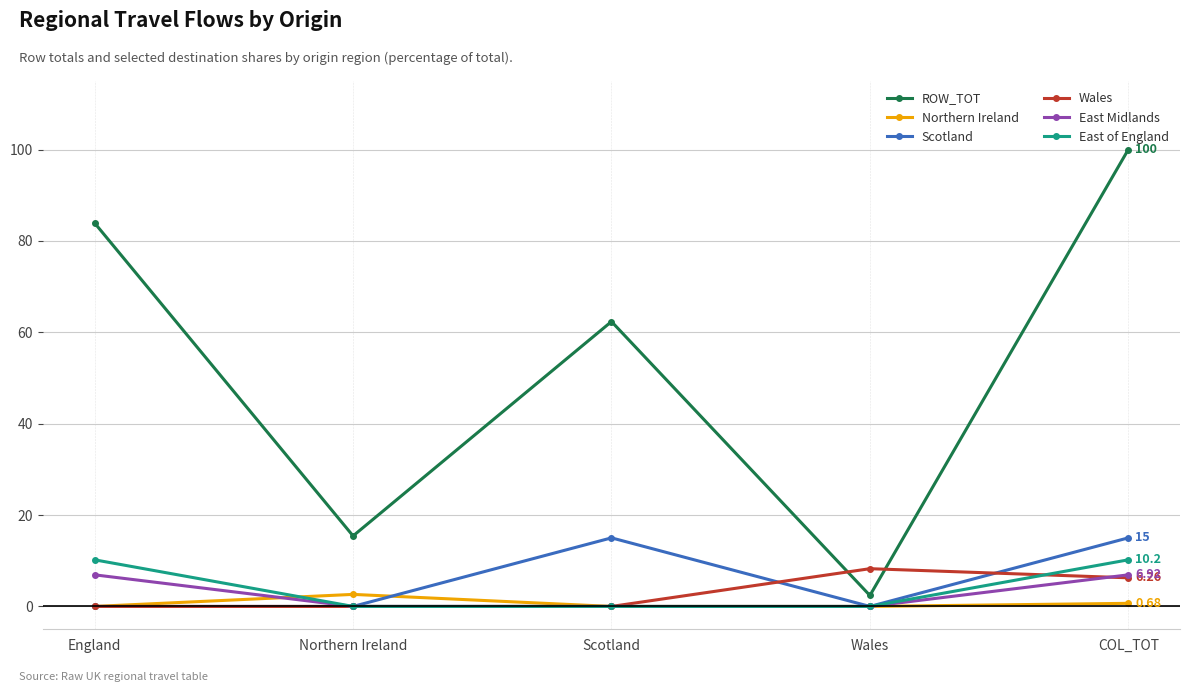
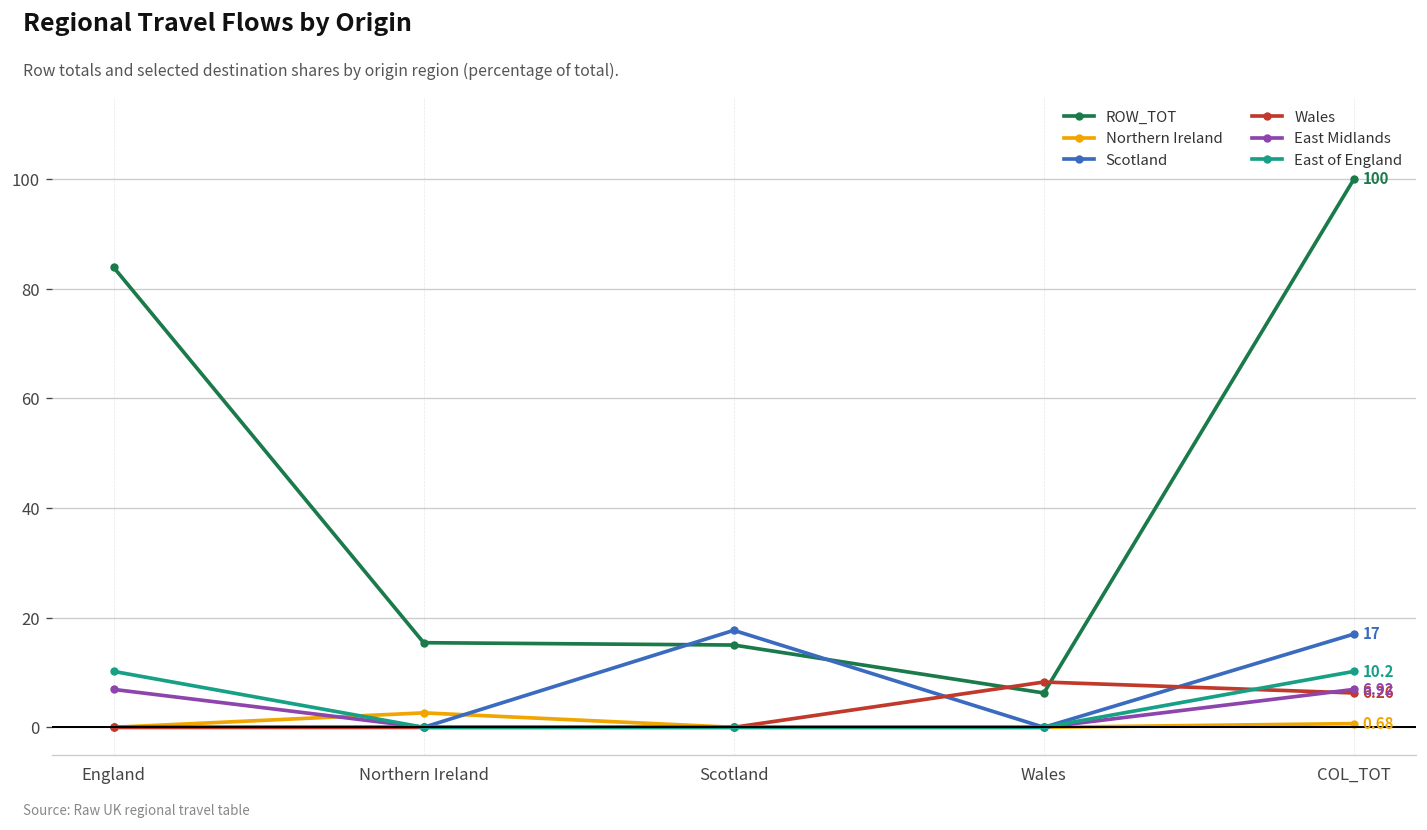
  {
    "ROW_TOT": {
      "England": 84,
      "Northern Ireland": 15,
-     "Scotland": 62,
-     "Wales": 2
+     "Scotland": 15,
+     "Wales": 6
    },
    "Northern Ireland": {
      "COL_TOT": 0.68
    },
    "Scotland": {
-     "Scotland": 15,
-     "COL_TOT": 15
+     "Scotland": 18,
+     "COL_TOT": 17
    },
    "Wales": {
      "Wales": 8
    },
    "East Midlands": {
      "England": 7
    },
    "East of England": {
      "COL_TOT": 10.2
    }
  }
